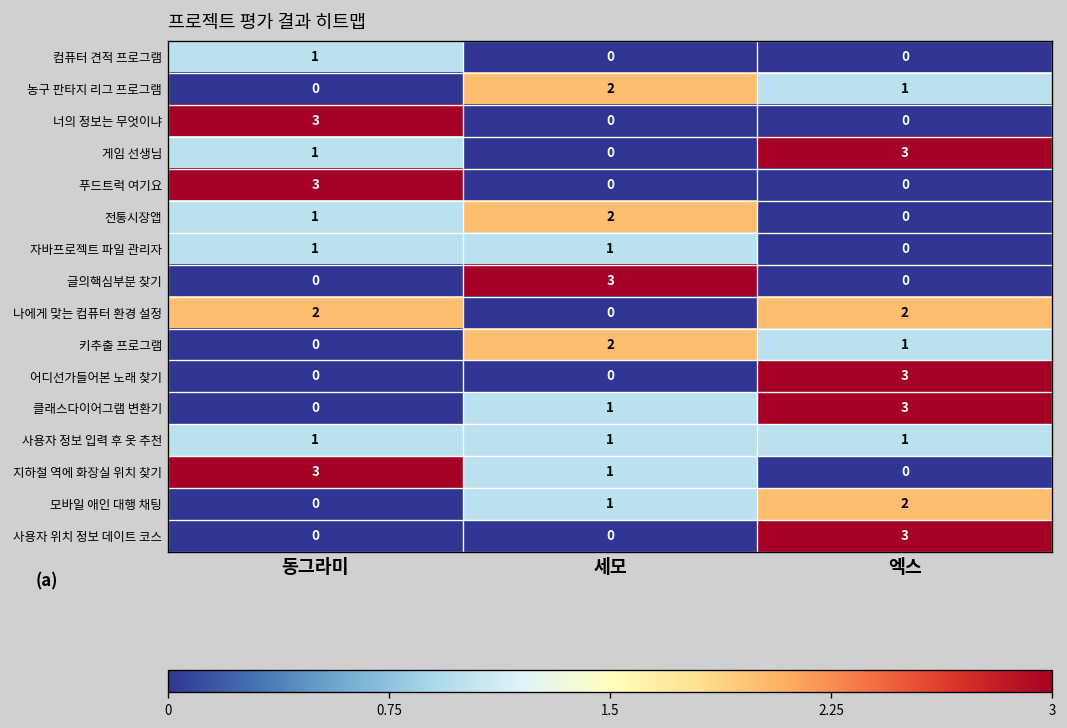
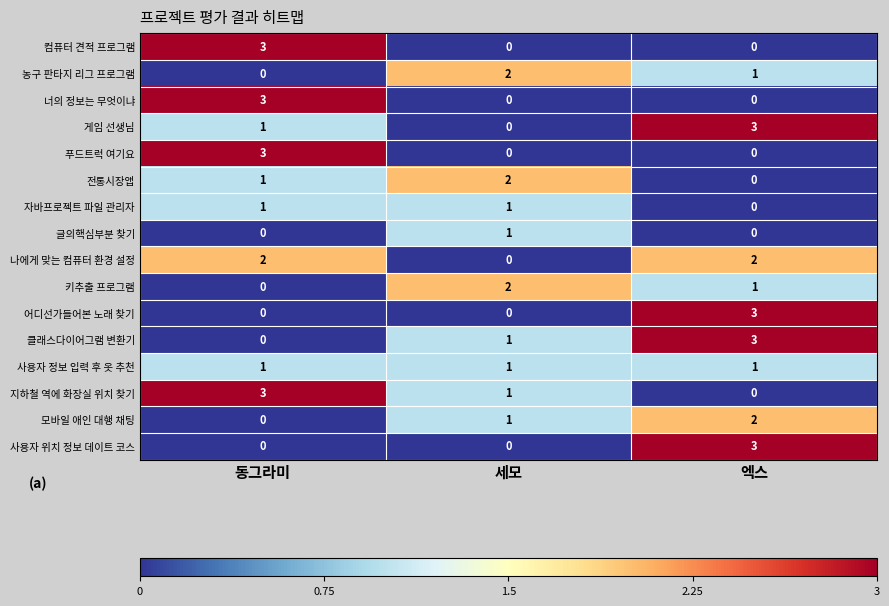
  {
    "컴퓨터 견적 프로그램": {
-     "동그라미": 1,
+     "동그라미": 3,
      "세모": 0,
      "엑스": 0
    },
    "농구 판타지 리그 프로그램": {
      "동그라미": 0,
      "세모": 2,
      "엑스": 1
    },
    "너의 정보는 무엇이냐": {
      "동그라미": 3,
      "세모": 0,
      "엑스": 0
    },
    "게임 선생님": {
      "동그라미": 1,
      "세모": 0,
      "엑스": 3
    },
    "푸드트럭 여기요": {
      "동그라미": 3,
      "세모": 0,
      "엑스": 0
    },
    "전통시장앱": {
      "동그라미": 1,
      "세모": 2,
      "엑스": 0
    },
    "자바프로젝트 파일 관리자": {
      "동그라미": 1,
      "세모": 1,
      "엑스": 0
    },
    "글의핵심부분 찾기": {
      "동그라미": 0,
-     "세모": 3,
+     "세모": 1,
      "엑스": 0
    },
    "나에게 맞는 컴퓨터 환경 설정": {
      "동그라미": 2,
      "세모": 0,
      "엑스": 2
    },
    "키추출 프로그램": {
      "동그라미": 0,
      "세모": 2,
      "엑스": 1
    },
    "어디선가들어본 노래 찾기": {
      "동그라미": 0,
      "세모": 0,
      "엑스": 3
    },
    "클래스다이어그램 변환기": {
      "동그라미": 0,
      "세모": 1,
      "엑스": 3
    },
    "사용자 정보 입력 후 옷 추천": {
      "동그라미": 1,
      "세모": 1,
      "엑스": 1
    },
    "지하철 역에 화장실 위치 찾기": {
      "동그라미": 3,
      "세모": 1,
      "엑스": 0
    },
    "모바일 애인 대행 채팅": {
      "동그라미": 0,
      "세모": 1,
      "엑스": 2
    },
    "사용자 위치 정보 데이트 코스": {
      "동그라미": 0,
      "세모": 0,
      "엑스": 3
    }
  }
